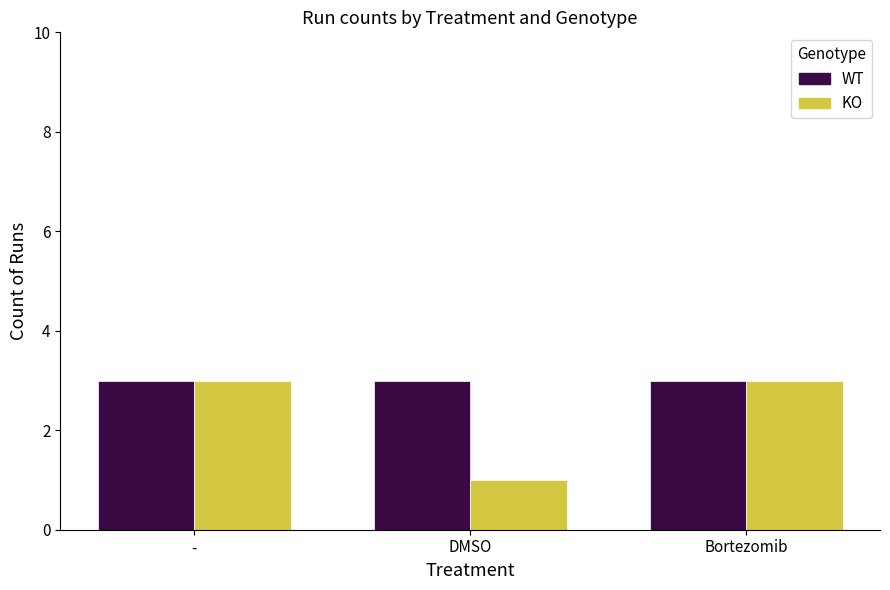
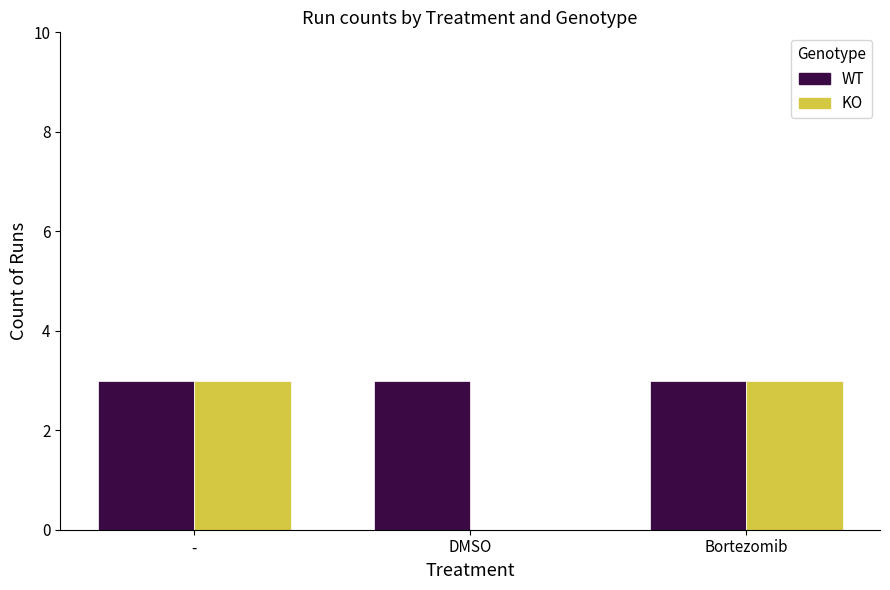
  {
    "WT": {
      "-": 3,
      "DMSO": 3,
      "Bortezomib": 3
    },
    "KO": {
      "-": 3,
-     "DMSO": 1,
+     "DMSO": 0,
      "Bortezomib": 3
    }
  }
